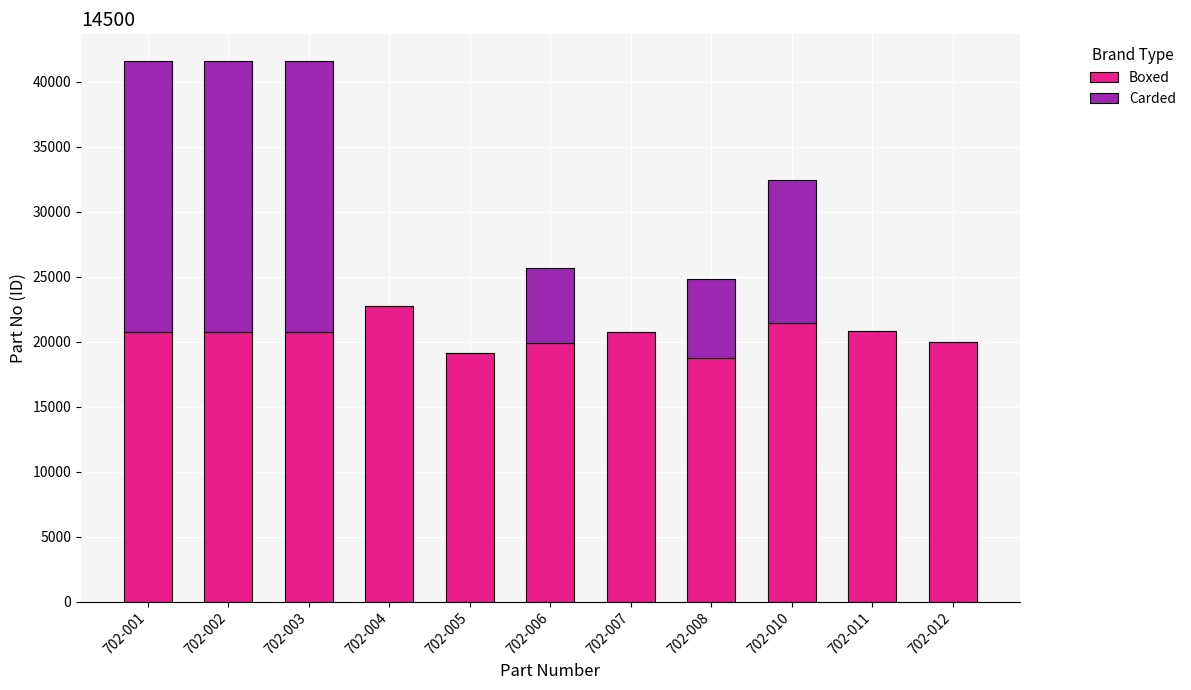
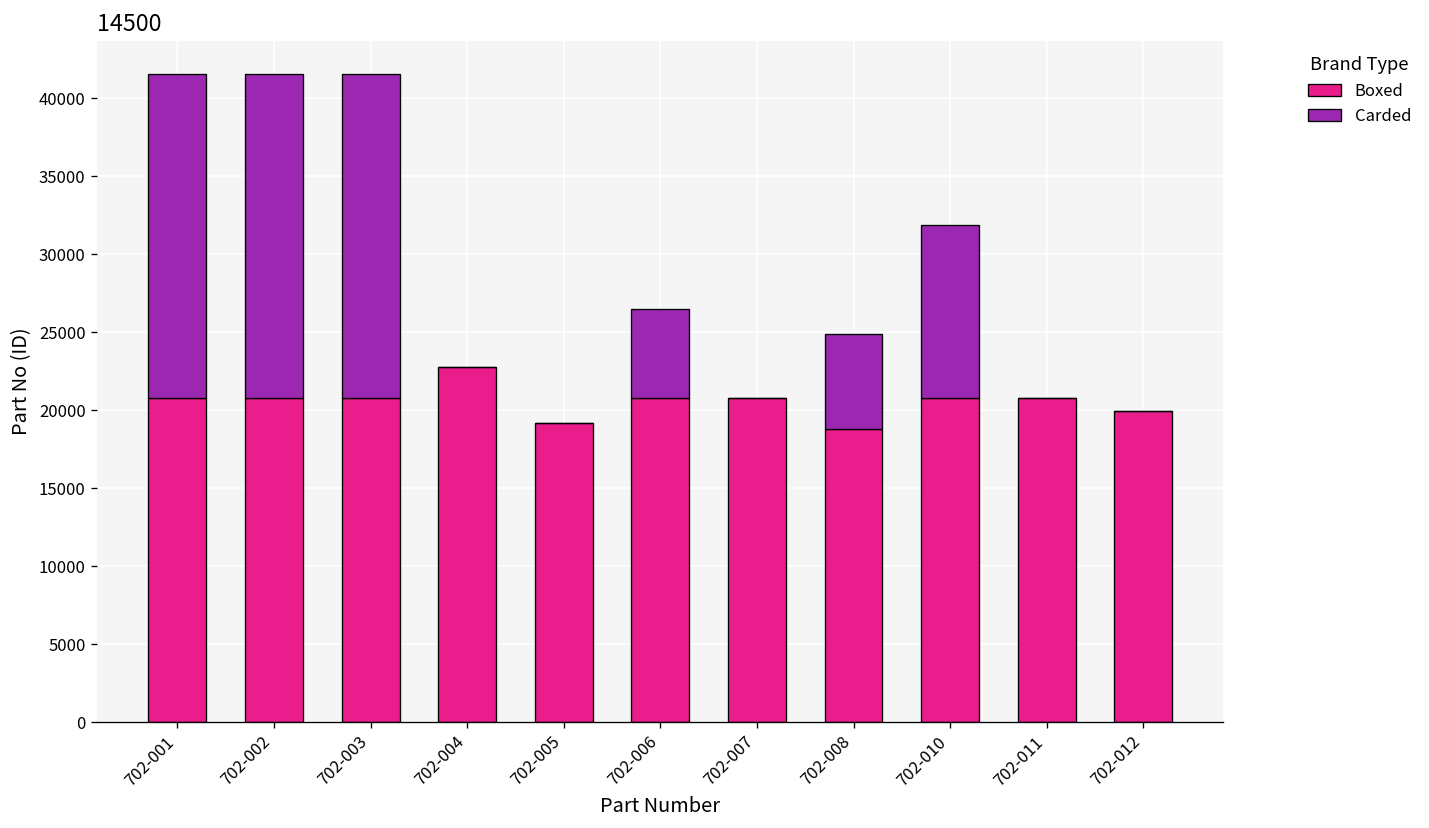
  {
    "Boxed": {
      "702-001": 20800,
      "702-002": 20800,
      "702-003": 20800,
      "702-004": 22800,
      "702-005": 19200,
-     "702-006": 19900,
+     "702-006": 20800,
      "702-007": 20800,
      "702-008": 18800,
-     "702-010": 21400,
+     "702-010": 20800,
      "702-011": 20800,
      "702-012": 20000
    },
    "Carded": {
      "702-001": 20800,
      "702-002": 20800,
      "702-003": 20800,
      "702-004": 0,
      "702-005": 0,
      "702-006": 5700,
      "702-007": 0,
      "702-008": 6100,
      "702-010": 11100,
      "702-011": 0,
      "702-012": 0
    }
  }
